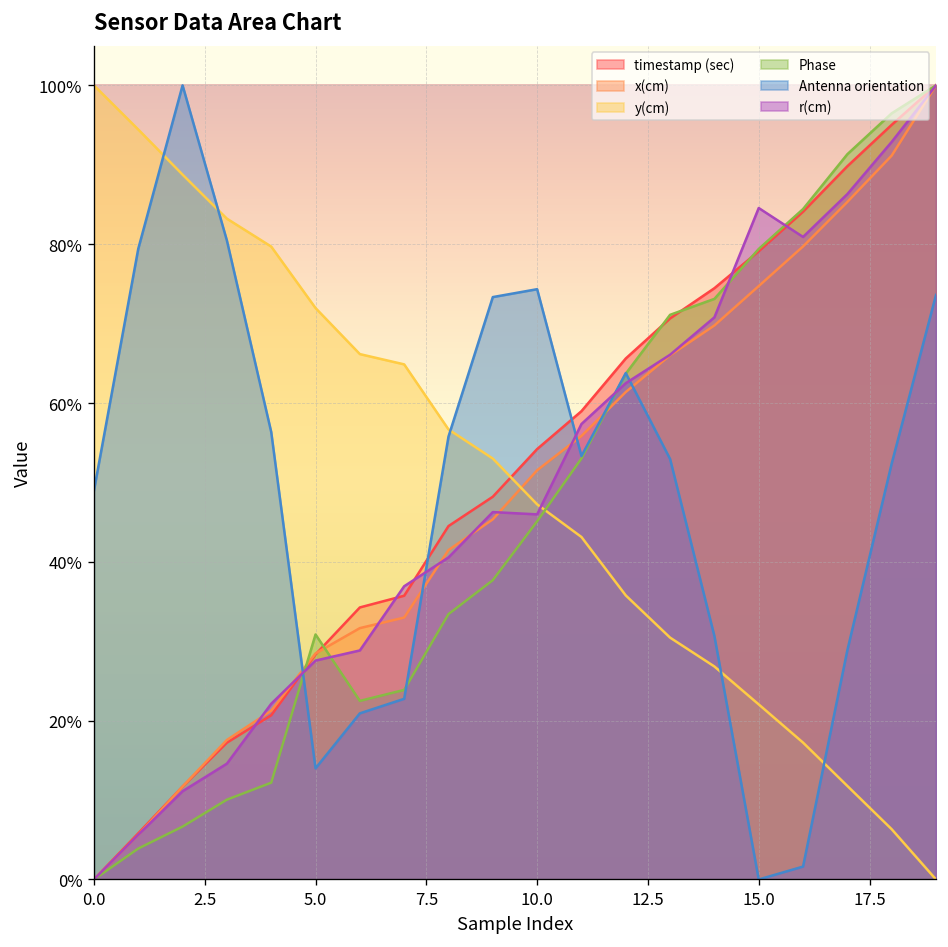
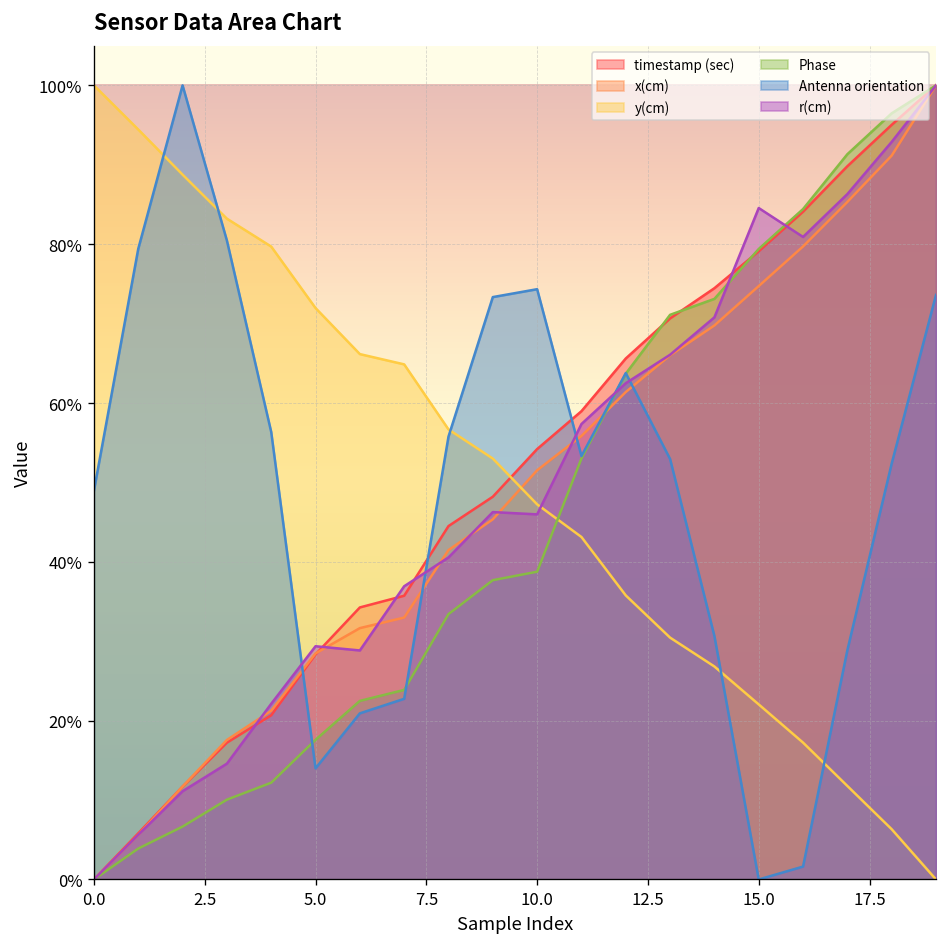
  {
    "Phase": {
-     "5.0": "31%",
-     "10.0": "45%"
+     "5.0": "18%",
+     "10.0": "39%"
    },
    "Antenna orientation": {
      "0.0": "49%",
      "5.0": "14%",
      "10.0": "74%",
      "15.0": "0%"
    },
    "r(cm)": {
-     "5.0": "28%",
+     "5.0": "29%",
      "10.0": "46%",
      "15.0": "85%"
    }
  }
